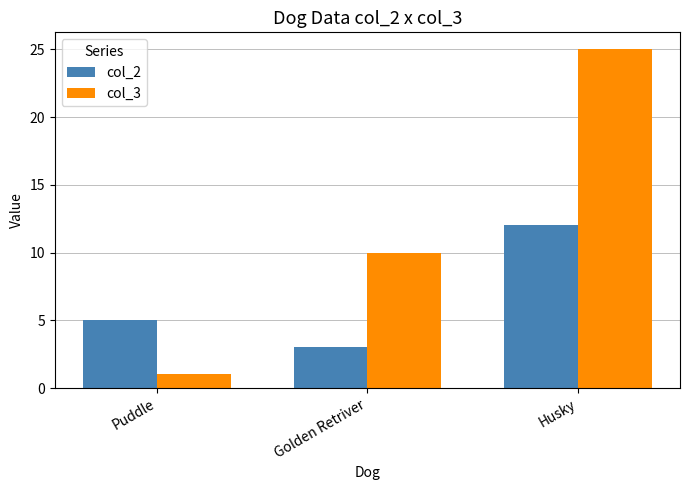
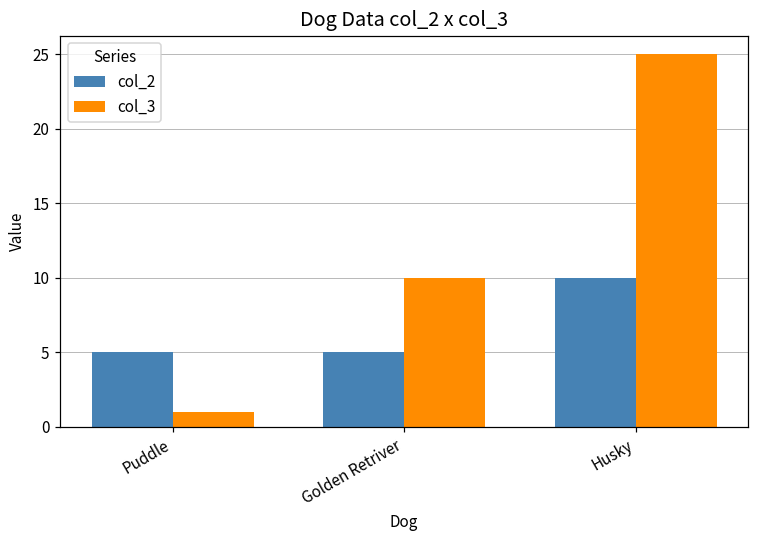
  {
    "col_2": {
      "Puddle": 5,
-     "Golden Retriver": 3,
-     "Husky": 12
+     "Golden Retriver": 5,
+     "Husky": 10
    },
    "col_3": {
      "Puddle": 1,
      "Golden Retriver": 10,
      "Husky": 25
    }
  }
